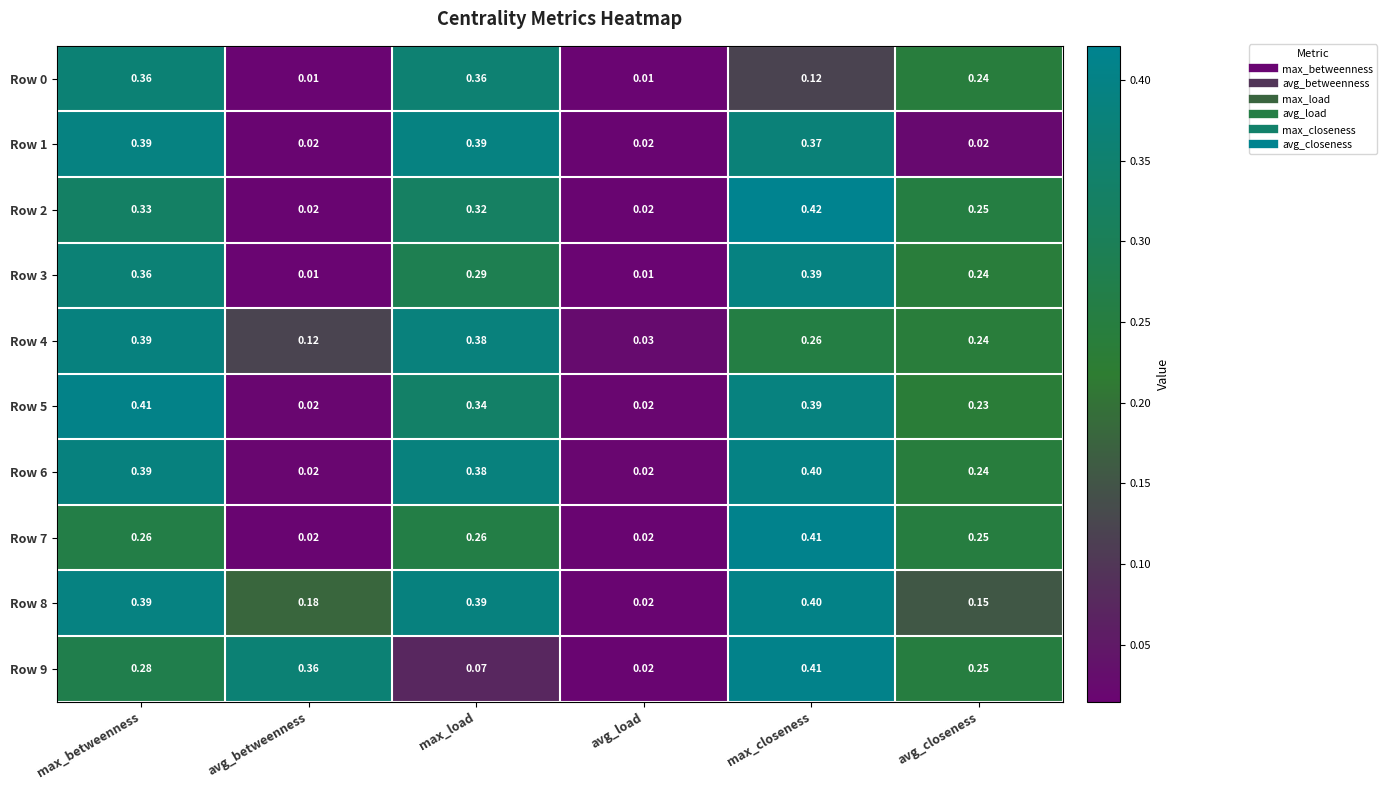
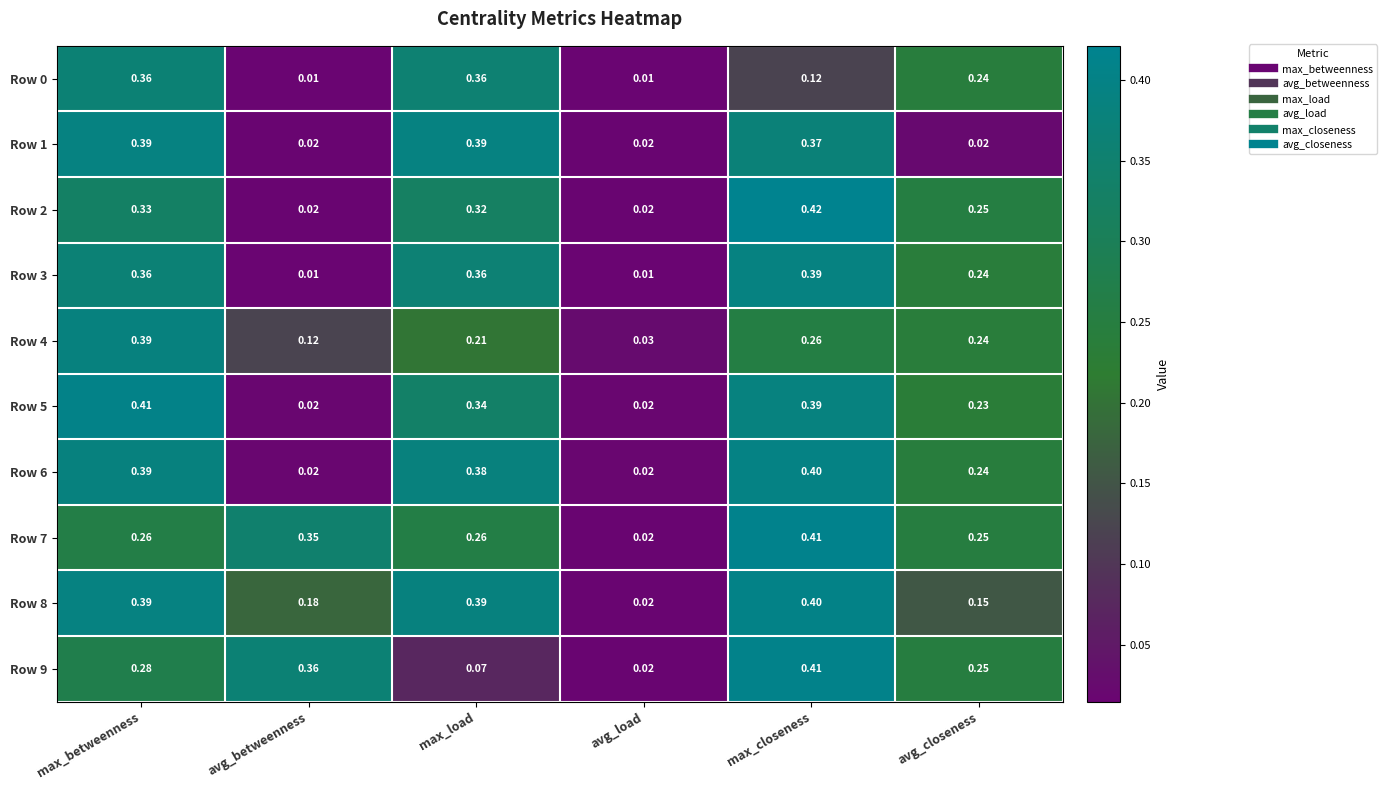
  {
    "Row 0": {
      "max_betweenness": 0.36,
      "avg_betweenness": 0.01,
      "max_load": 0.36,
      "avg_load": 0.01,
      "max_closeness": 0.12,
      "avg_closeness": 0.24
    },
    "Row 1": {
      "max_betweenness": 0.39,
      "avg_betweenness": 0.02,
      "max_load": 0.39,
      "avg_load": 0.02,
      "max_closeness": 0.37,
      "avg_closeness": 0.02
    },
    "Row 2": {
      "max_betweenness": 0.33,
      "avg_betweenness": 0.02,
      "max_load": 0.32,
      "avg_load": 0.02,
      "max_closeness": 0.42,
      "avg_closeness": 0.25
    },
    "Row 3": {
      "max_betweenness": 0.36,
      "avg_betweenness": 0.01,
-     "max_load": 0.29,
+     "max_load": 0.36,
      "avg_load": 0.01,
      "max_closeness": 0.39,
      "avg_closeness": 0.24
    },
    "Row 4": {
      "max_betweenness": 0.39,
      "avg_betweenness": 0.12,
-     "max_load": 0.38,
+     "max_load": 0.21,
      "avg_load": 0.03,
      "max_closeness": 0.26,
      "avg_closeness": 0.24
    },
    "Row 5": {
      "max_betweenness": 0.41,
      "avg_betweenness": 0.02,
      "max_load": 0.34,
      "avg_load": 0.02,
      "max_closeness": 0.39,
      "avg_closeness": 0.23
    },
    "Row 6": {
      "max_betweenness": 0.39,
      "avg_betweenness": 0.02,
      "max_load": 0.38,
      "avg_load": 0.02,
      "max_closeness": 0.40,
      "avg_closeness": 0.24
    },
    "Row 7": {
      "max_betweenness": 0.26,
-     "avg_betweenness": 0.02,
+     "avg_betweenness": 0.35,
      "max_load": 0.26,
      "avg_load": 0.02,
      "max_closeness": 0.41,
      "avg_closeness": 0.25
    },
    "Row 8": {
      "max_betweenness": 0.39,
      "avg_betweenness": 0.18,
      "max_load": 0.39,
      "avg_load": 0.02,
      "max_closeness": 0.40,
      "avg_closeness": 0.15
    },
    "Row 9": {
      "max_betweenness": 0.28,
      "avg_betweenness": 0.36,
      "max_load": 0.07,
      "avg_load": 0.02,
      "max_closeness": 0.41,
      "avg_closeness": 0.25
    }
  }
